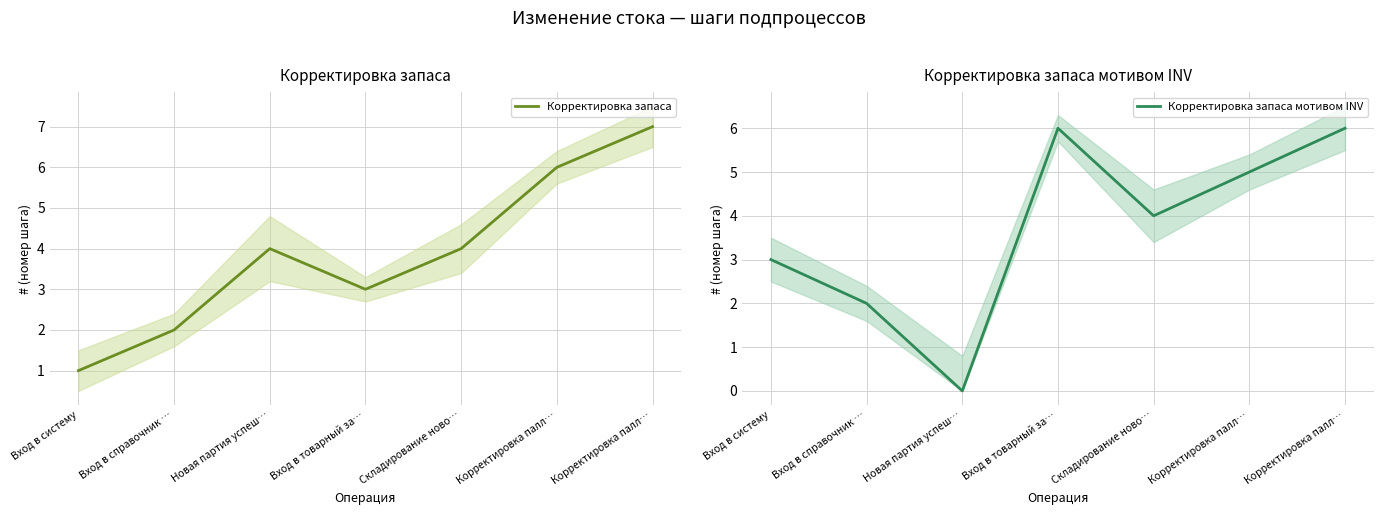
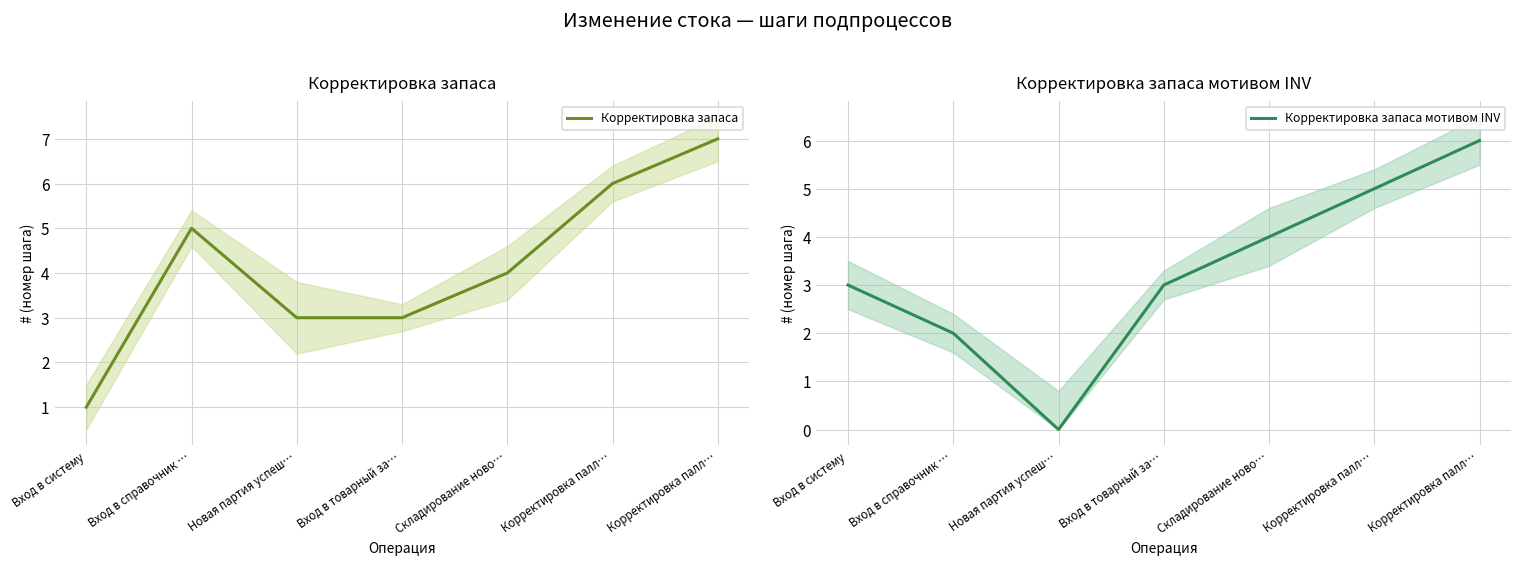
  {
    "Корректировка запаса": {
      "Корректировка запаса": {
        "Вход в систему": 1,
-       "Вход в справочник …": 2,
-       "Новая партия успеш…": 4,
+       "Вход в справочник …": 5,
+       "Новая партия успеш…": 3,
        "Вход в товарный за…": 3,
        "Складирование ново…": 4
      }
    },
    "Корректировка запаса мотивом INV": {
      "Корректировка запаса мотивом INV": {
        "Вход в систему": 3,
        "Вход в справочник …": 2,
        "Новая партия успеш…": 0,
-       "Вход в товарный за…": 6,
+       "Вход в товарный за…": 3,
        "Складирование ново…": 4
      }
    }
  }
